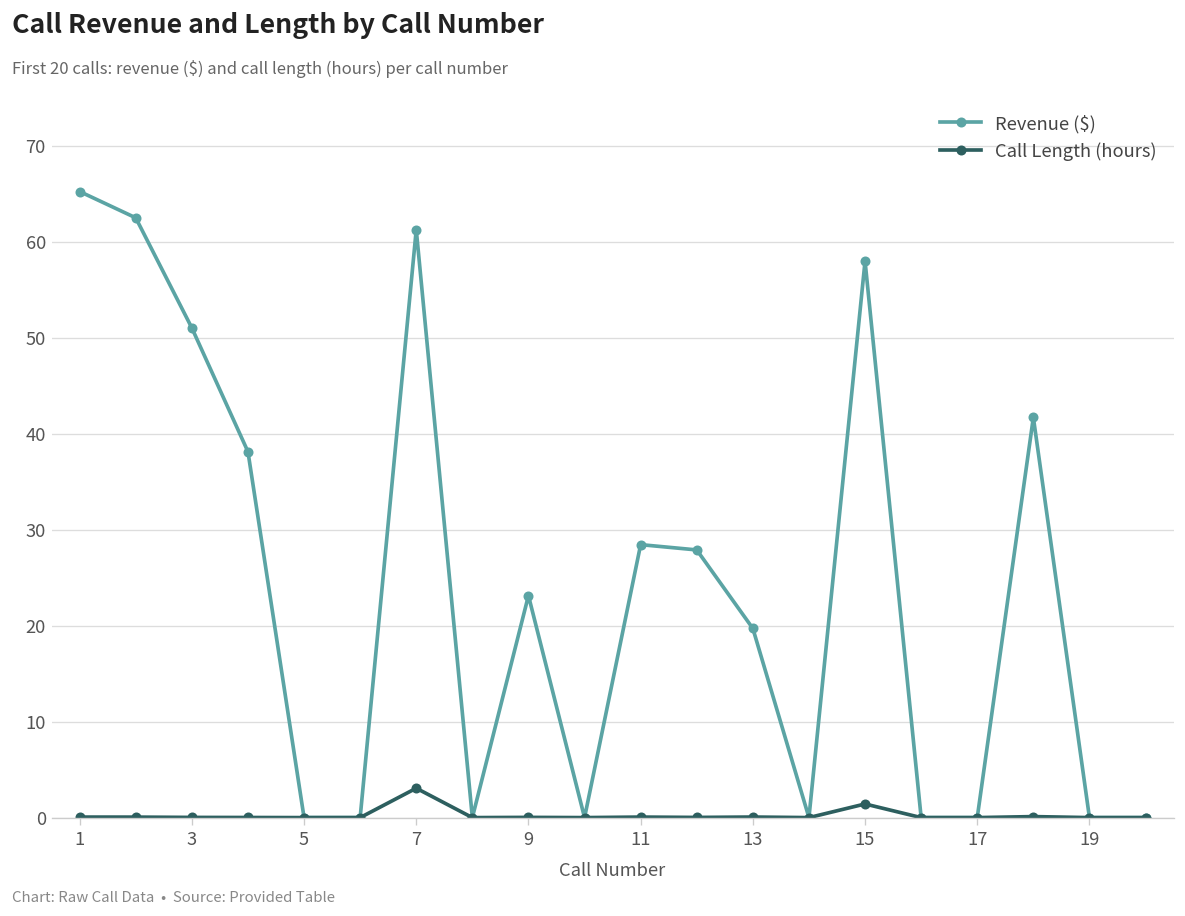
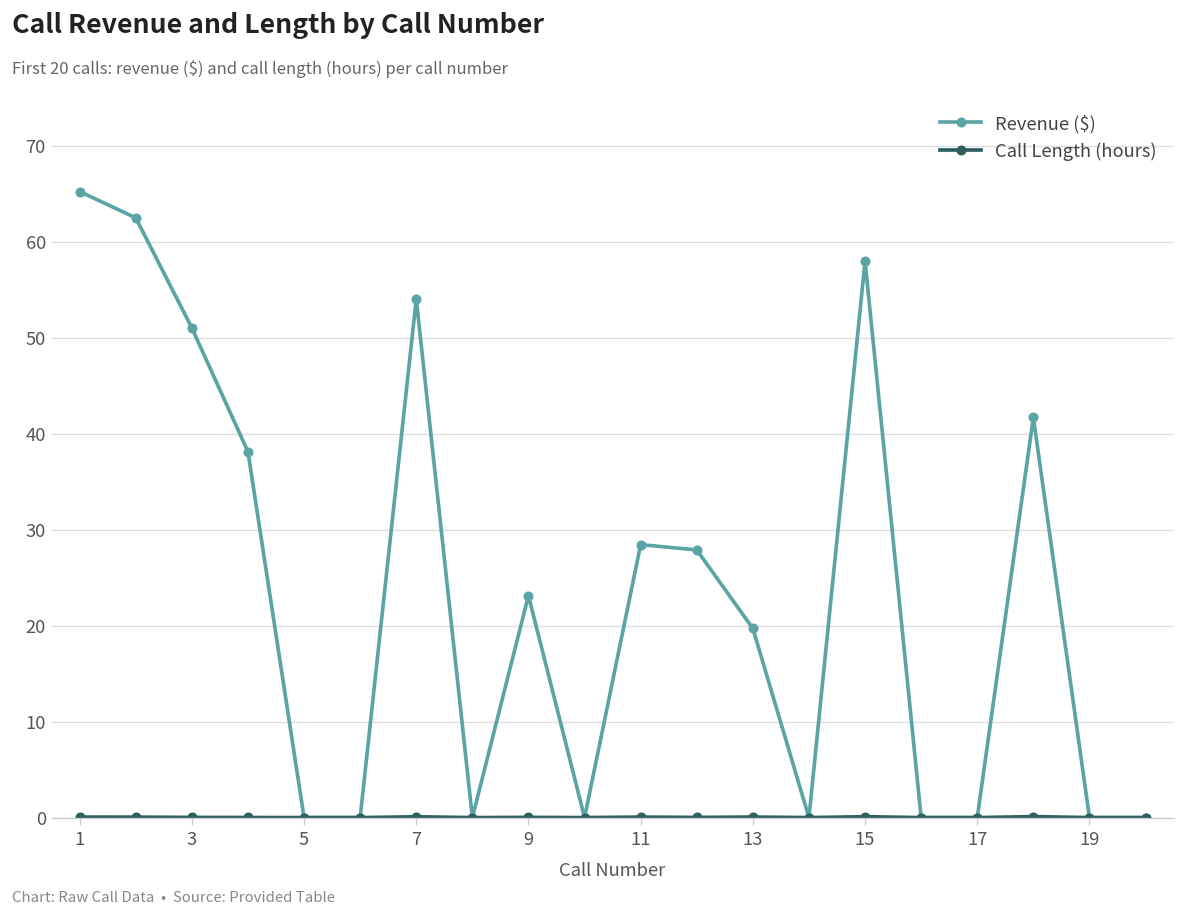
  {
    "Revenue ($)": {
      "1": 65,
      "3": 51,
-     "7": 61,
+     "7": 54,
      "9": 23,
      "11": 28,
      "13": 20,
      "15": 58
    },
    "Call Length (hours)": {
      "1": 0,
      "3": 0,
-     "7": 3,
+     "7": 0,
      "9": 0,
      "11": 0,
      "13": 0,
-     "15": 1
+     "15": 0
    }
  }
